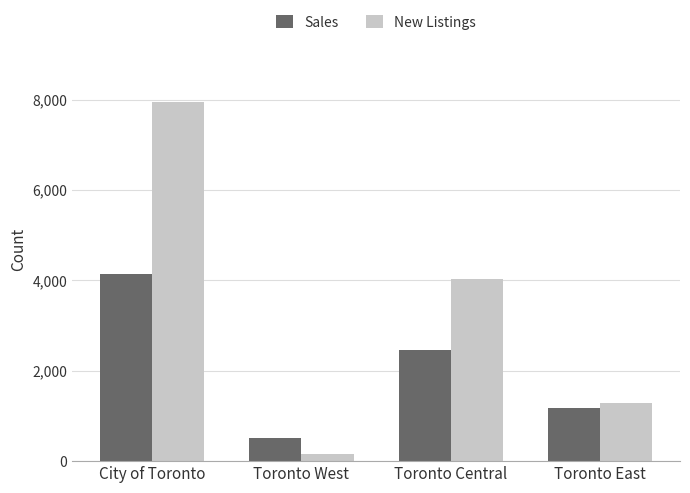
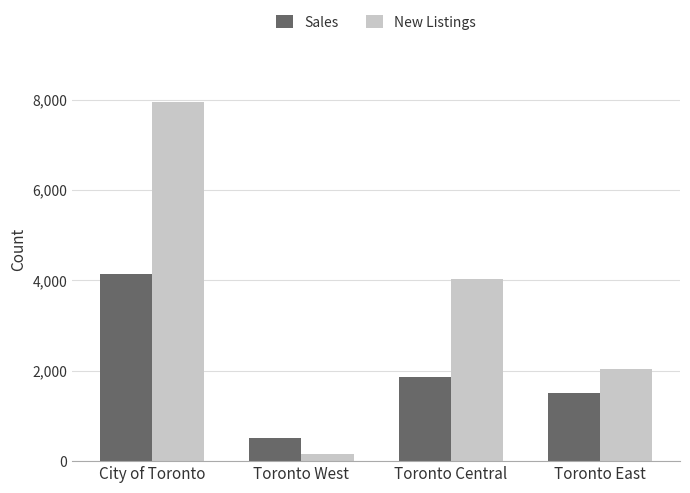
  {
    "Sales": {
      "City of Toronto": "4,100",
      "Toronto West": "500",
-     "Toronto Central": "2,500",
-     "Toronto East": "1,200"
+     "Toronto Central": "1,900",
+     "Toronto East": "1,500"
    },
    "New Listings": {
      "City of Toronto": "8,000",
      "Toronto West": "200",
      "Toronto Central": "4,000",
-     "Toronto East": "1,300"
+     "Toronto East": "2,000"
    }
  }
